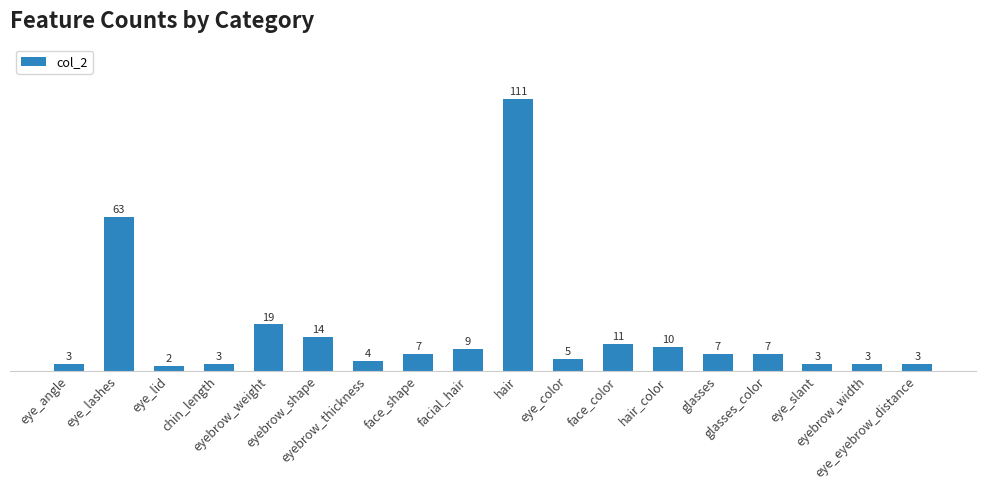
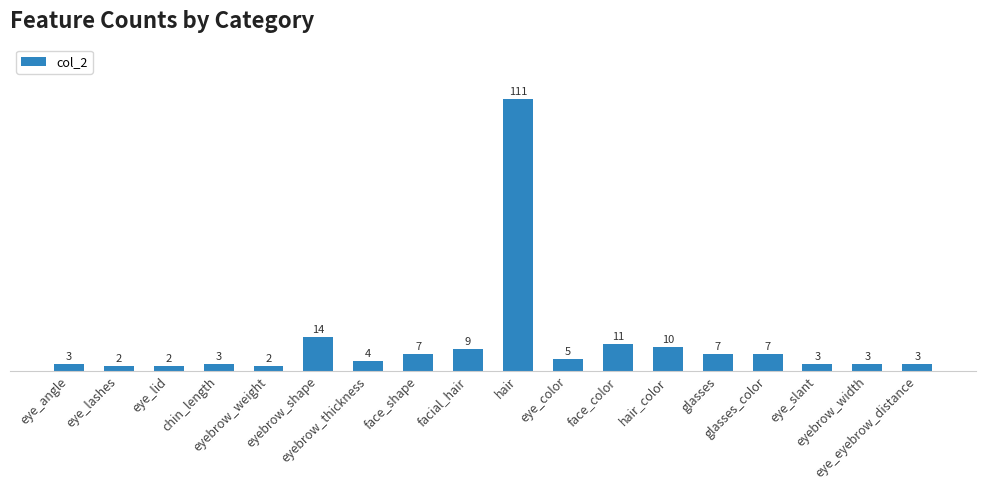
  {
    "eye_angle": 3,
-   "eye_lashes": 63,
+   "eye_lashes": 2,
    "eye_lid": 2,
    "chin_length": 3,
-   "eyebrow_weight": 19,
+   "eyebrow_weight": 2,
    "eyebrow_shape": 14,
    "eyebrow_thickness": 4,
    "face_shape": 7,
    "facial_hair": 9,
    "hair": 111,
    "eye_color": 5,
    "face_color": 11,
    "hair_color": 10,
    "glasses": 7,
    "glasses_color": 7,
    "eye_slant": 3,
    "eyebrow_width": 3,
    "eye_eyebrow_distance": 3
  }
